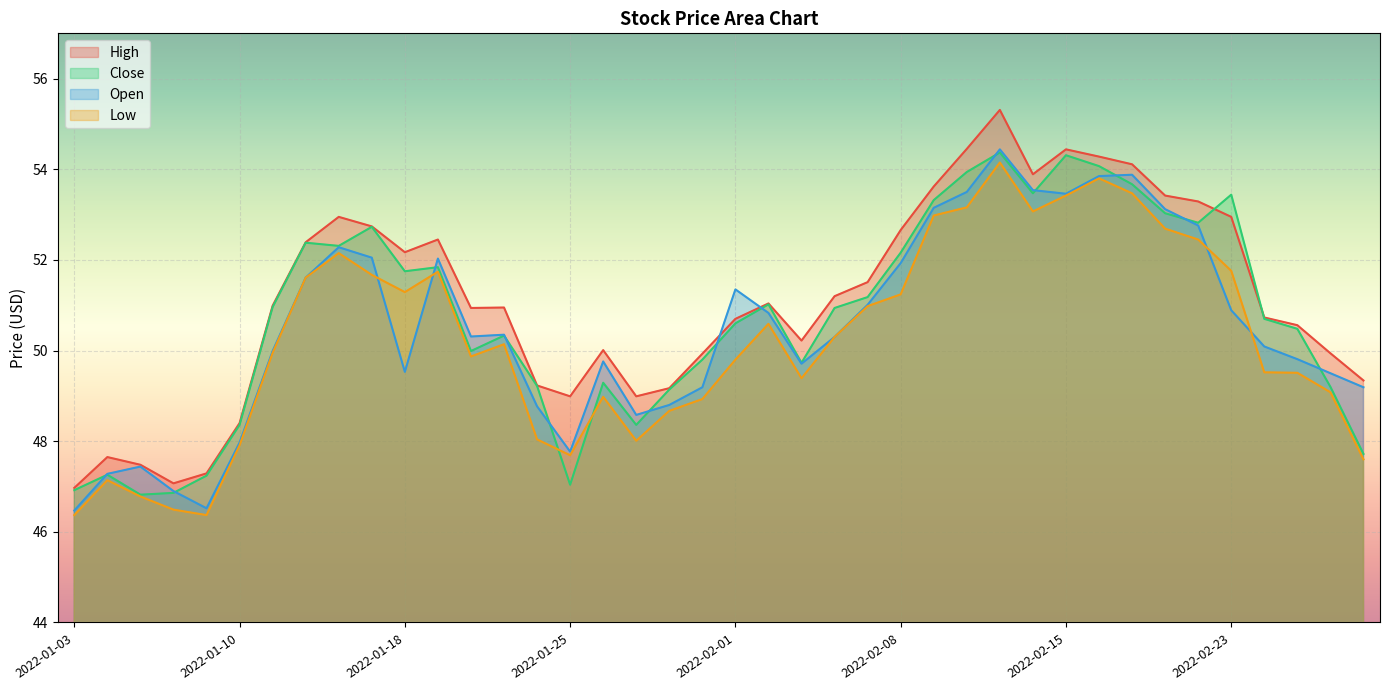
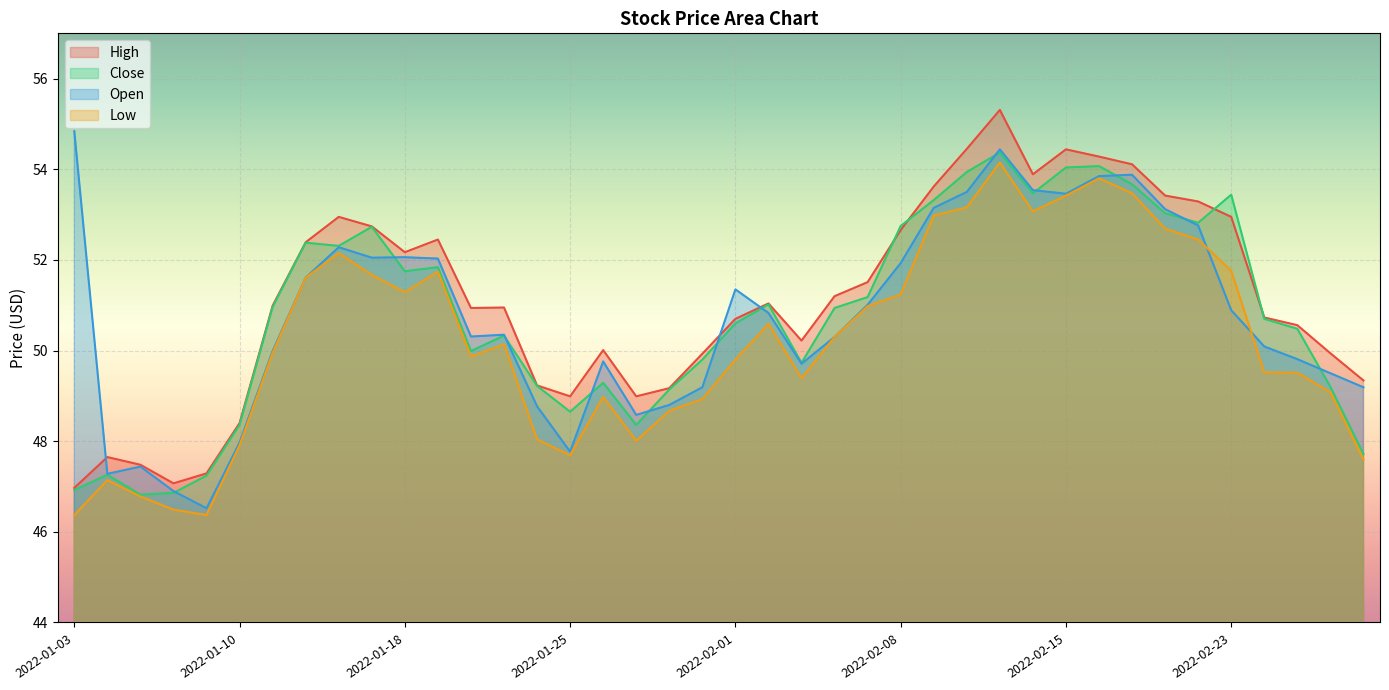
  {
    "Close": {
      "2022-01-18": 51.8,
-     "2022-01-25": 47.0,
+     "2022-01-25": 48.7,
      "2022-02-01": 50.6,
-     "2022-02-08": 52.2,
-     "2022-02-15": 54.3,
+     "2022-02-08": 52.8,
+     "2022-02-15": 54.0,
      "2022-02-23": 53.4
    },
    "Open": {
-     "2022-01-03": 46.5,
+     "2022-01-03": 54.8,
      "2022-01-10": 48.0,
-     "2022-01-18": 49.5,
+     "2022-01-18": 52.1,
      "2022-01-25": 47.8,
      "2022-02-01": 51.4,
      "2022-02-08": 51.9,
      "2022-02-23": 50.9
    }
  }
